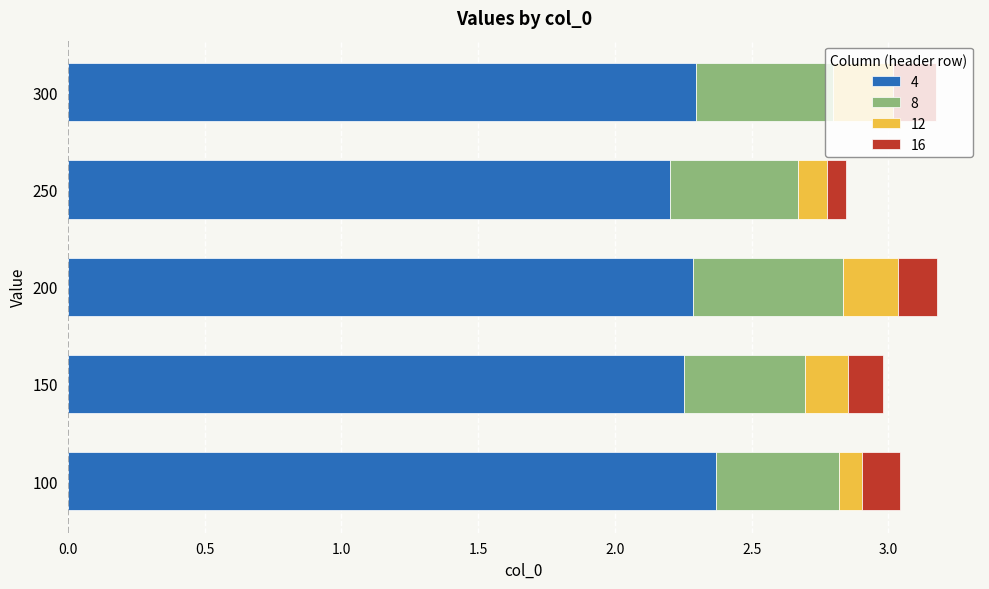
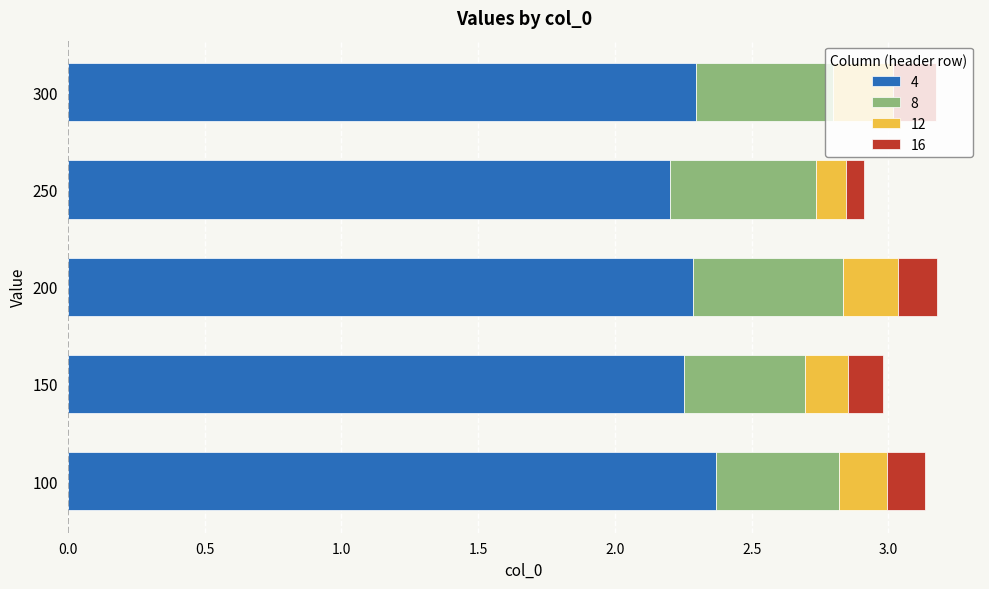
  {
    "4": {
      "300": 2.30,
      "250": 2.20,
      "200": 2.29,
      "150": 2.25,
      "100": 2.37
    },
    "8": {
-     "250": 0.47,
+     "250": 0.53,
      "200": 0.55,
      "150": 0.44,
      "100": 0.45
    },
    "12": {
      "250": 0.11,
      "200": 0.20,
      "150": 0.16,
-     "100": 0.08
+     "100": 0.18
    },
    "16": {
      "250": 0.07,
      "200": 0.14,
      "150": 0.13,
      "100": 0.14
    }
  }
